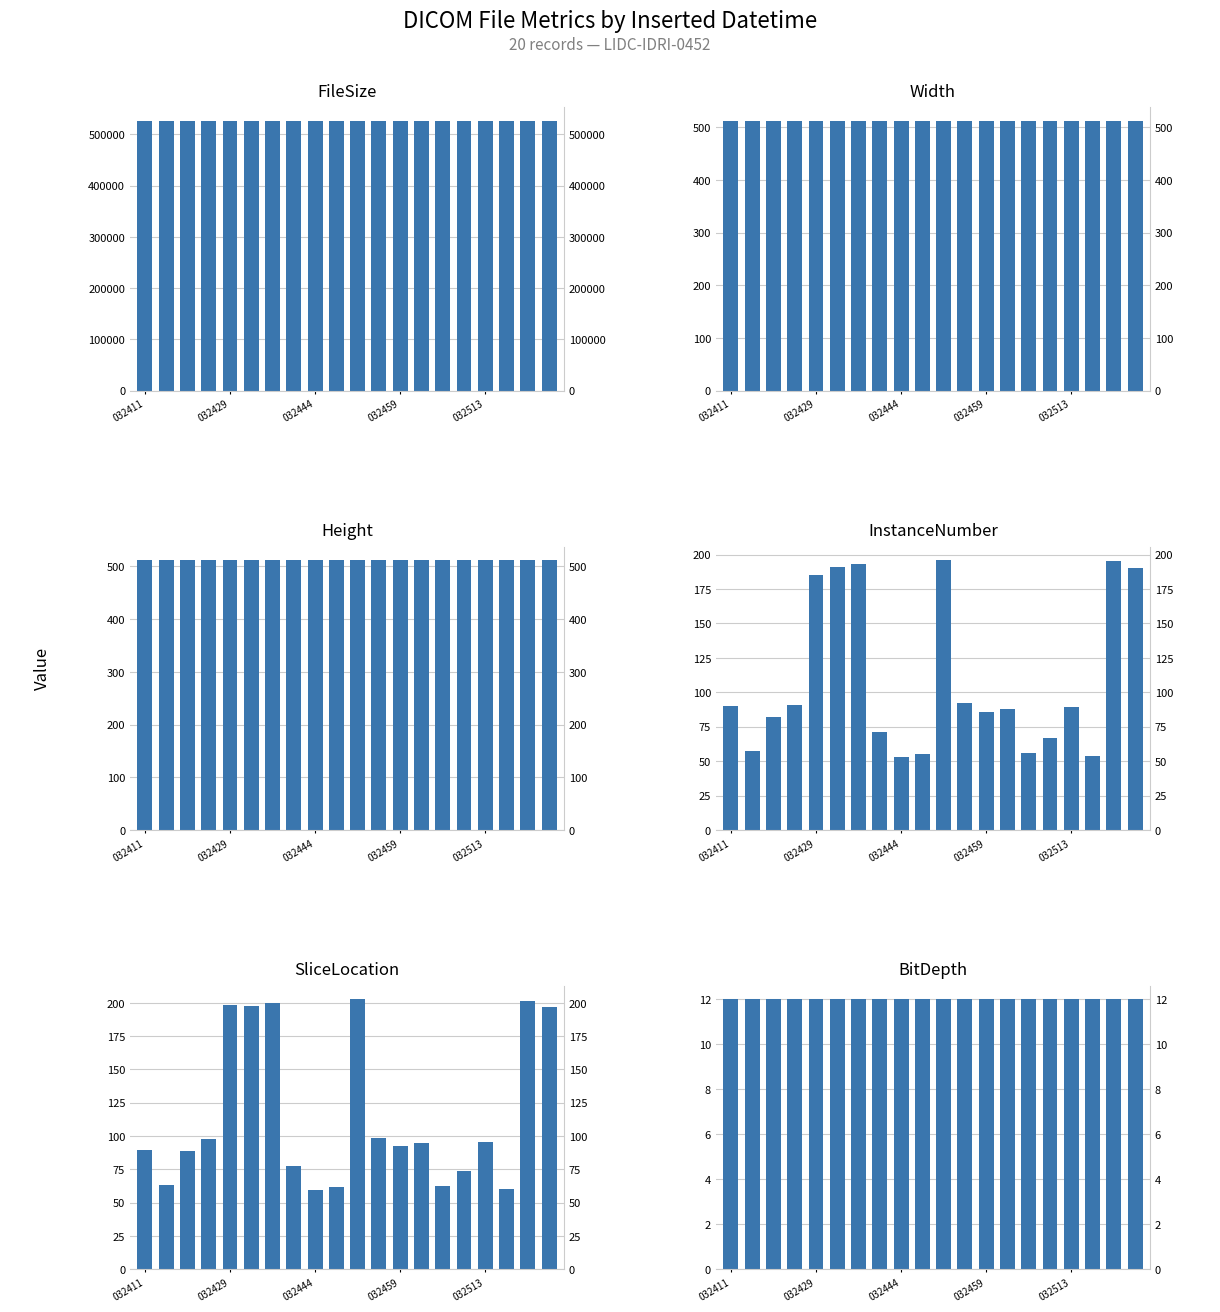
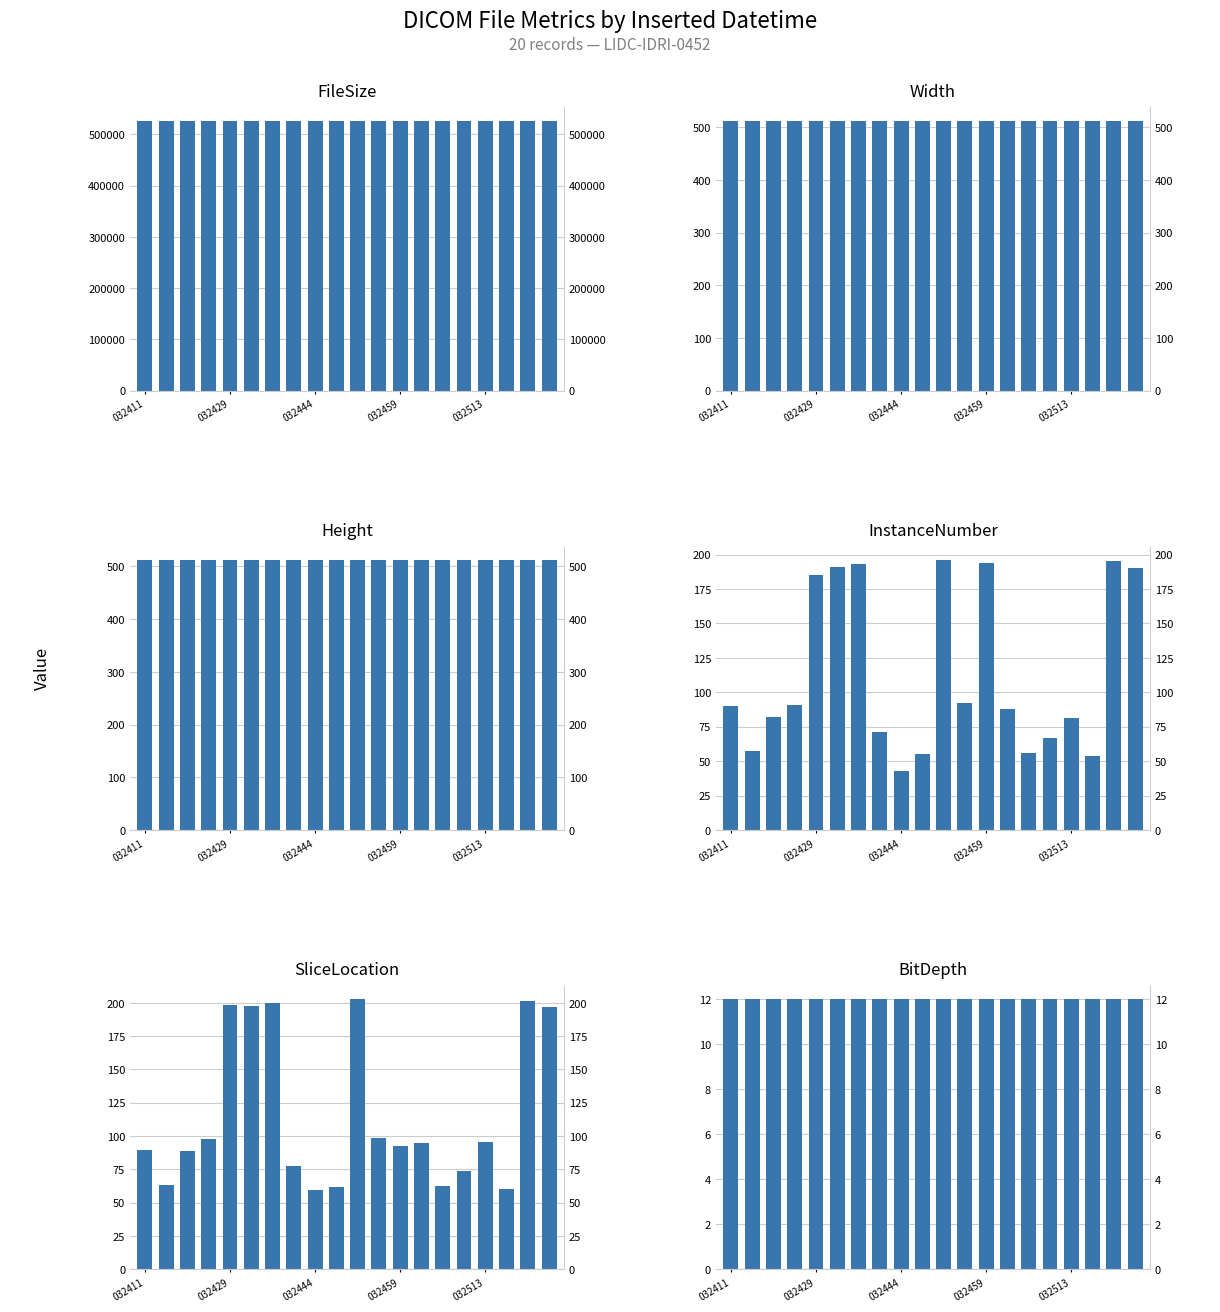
  {
    "FileSize": {
      "032411": 530000,
      "032429": 530000,
      "032444": 530000,
      "032459": 530000,
      "032513": 530000
    },
    "Width": {
      "032411": 510,
      "032429": 510,
      "032444": 510,
      "032459": 510,
      "032513": 510
    },
    "Height": {
      "032411": 510,
      "032429": 510,
      "032444": 510,
      "032459": 510,
      "032513": 510
    },
    "InstanceNumber": {
      "032411": 90,
      "032429": 185,
-     "032444": 53,
-     "032459": 86,
-     "032513": 89
+     "032444": 43,
+     "032459": 194,
+     "032513": 81
    },
    "SliceLocation": {
      "032411": 89,
      "032429": 199,
      "032444": 60,
      "032459": 93,
      "032513": 96
    },
    "BitDepth": {
      "032411": 12.0,
      "032429": 12.0,
      "032444": 12.0,
      "032459": 12.0,
      "032513": 12.0
    }
  }
